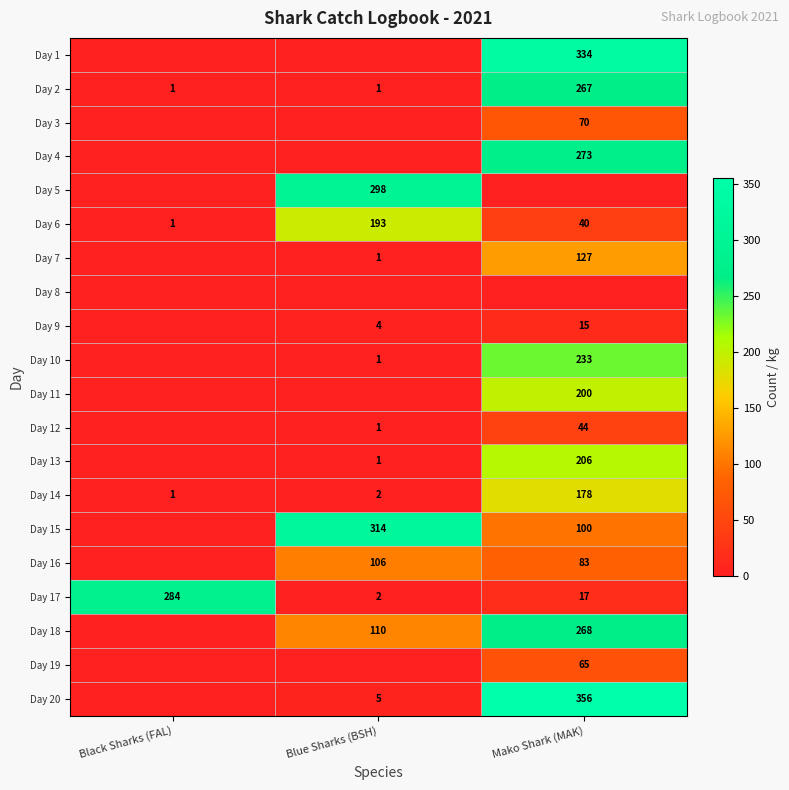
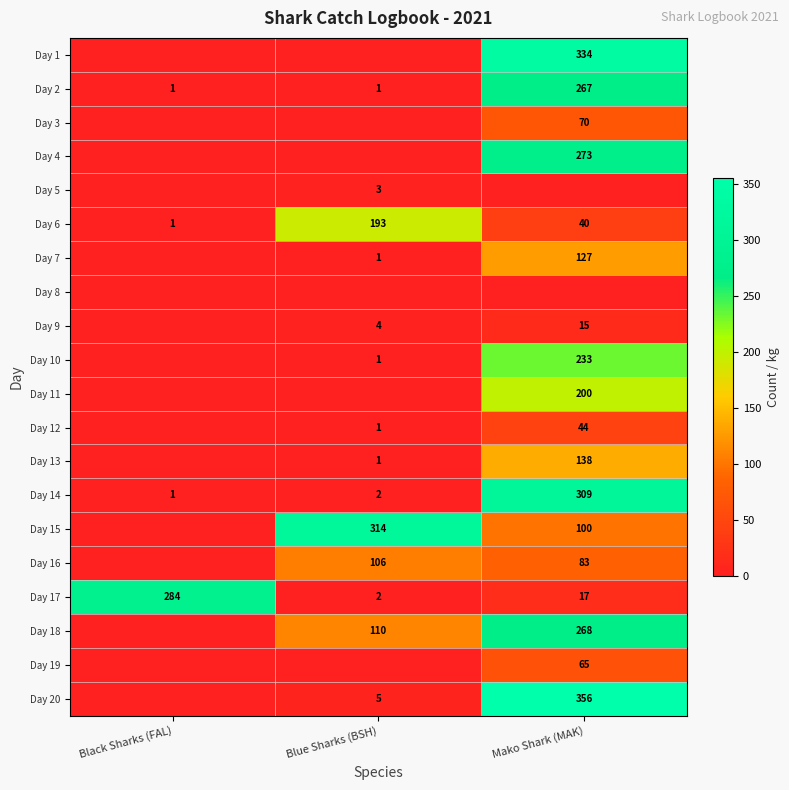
  {
    "Day 1": {
      "Mako Shark (MAK)": 334
    },
    "Day 2": {
      "Black Sharks (FAL)": 1,
      "Blue Sharks (BSH)": 1,
      "Mako Shark (MAK)": 267
    },
    "Day 3": {
      "Mako Shark (MAK)": 70
    },
    "Day 4": {
      "Mako Shark (MAK)": 273
    },
    "Day 5": {
-     "Blue Sharks (BSH)": 298
+     "Blue Sharks (BSH)": 3
    },
    "Day 6": {
      "Black Sharks (FAL)": 1,
      "Blue Sharks (BSH)": 193,
      "Mako Shark (MAK)": 40
    },
    "Day 7": {
      "Blue Sharks (BSH)": 1,
      "Mako Shark (MAK)": 127
    },
    "Day 9": {
      "Blue Sharks (BSH)": 4,
      "Mako Shark (MAK)": 15
    },
    "Day 10": {
      "Blue Sharks (BSH)": 1,
      "Mako Shark (MAK)": 233
    },
    "Day 11": {
      "Mako Shark (MAK)": 200
    },
    "Day 12": {
      "Blue Sharks (BSH)": 1,
      "Mako Shark (MAK)": 44
    },
    "Day 13": {
      "Blue Sharks (BSH)": 1,
-     "Mako Shark (MAK)": 206
+     "Mako Shark (MAK)": 138
    },
    "Day 14": {
      "Black Sharks (FAL)": 1,
      "Blue Sharks (BSH)": 2,
-     "Mako Shark (MAK)": 178
+     "Mako Shark (MAK)": 309
    },
    "Day 15": {
      "Blue Sharks (BSH)": 314,
      "Mako Shark (MAK)": 100
    },
    "Day 16": {
      "Blue Sharks (BSH)": 106,
      "Mako Shark (MAK)": 83
    },
    "Day 17": {
      "Black Sharks (FAL)": 284,
      "Blue Sharks (BSH)": 2,
      "Mako Shark (MAK)": 17
    },
    "Day 18": {
      "Blue Sharks (BSH)": 110,
      "Mako Shark (MAK)": 268
    },
    "Day 19": {
      "Mako Shark (MAK)": 65
    },
    "Day 20": {
      "Blue Sharks (BSH)": 5,
      "Mako Shark (MAK)": 356
    }
  }
